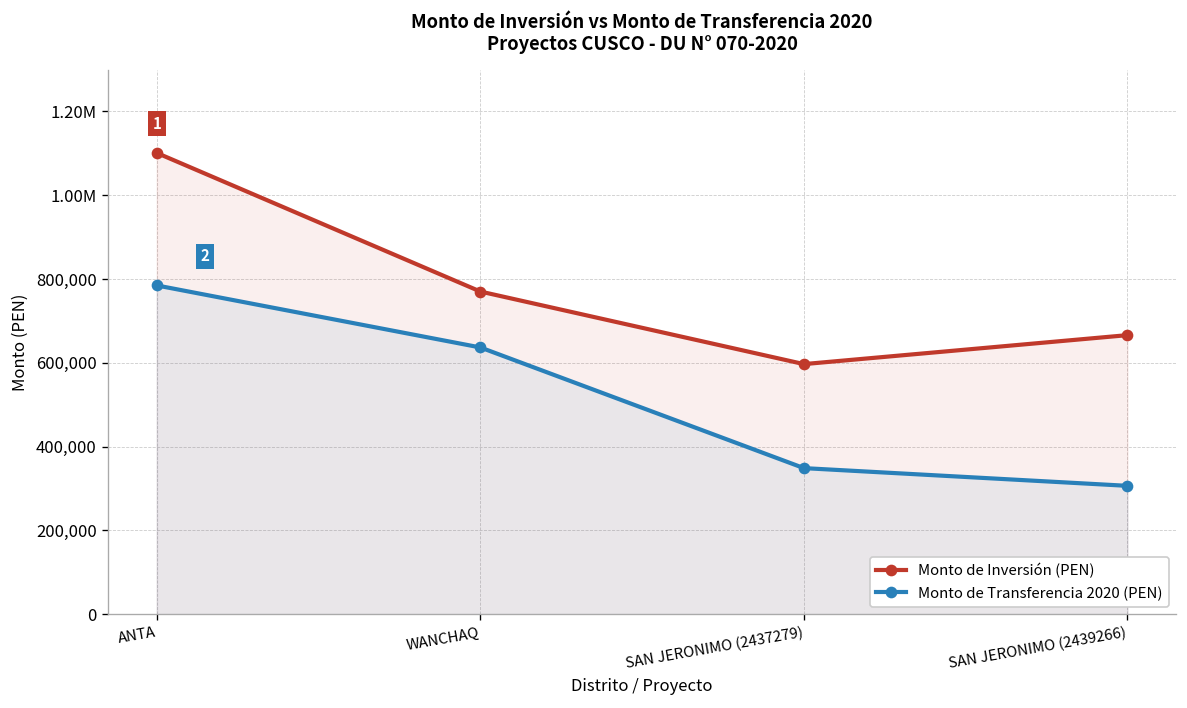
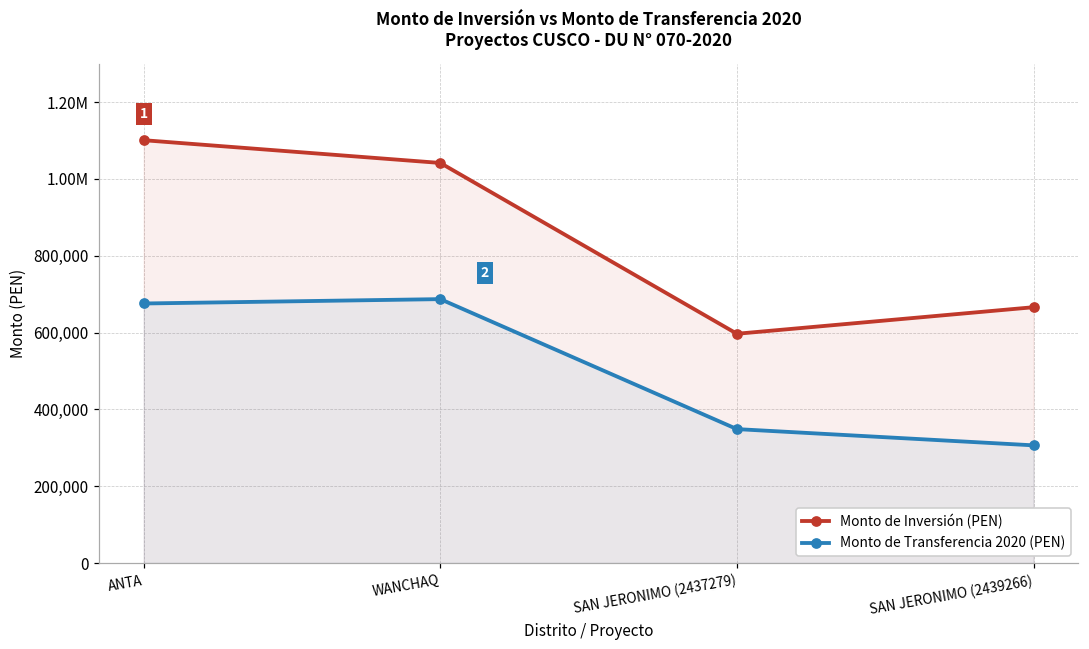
  {
    "Monto de Inversión (PEN)": {
-     "WANCHAQ": "770,000",
+     "WANCHAQ": "1,040,000",
      "SAN JERONIMO (2437279)": "600,000",
      "SAN JERONIMO (2439266)": "670,000"
    },
    "Monto de Transferencia 2020 (PEN)": {
-     "ANTA": "780,000",
-     "WANCHAQ": "640,000",
+     "ANTA": "680,000",
+     "WANCHAQ": "690,000",
      "SAN JERONIMO (2437279)": "350,000",
      "SAN JERONIMO (2439266)": "310,000"
    }
  }
